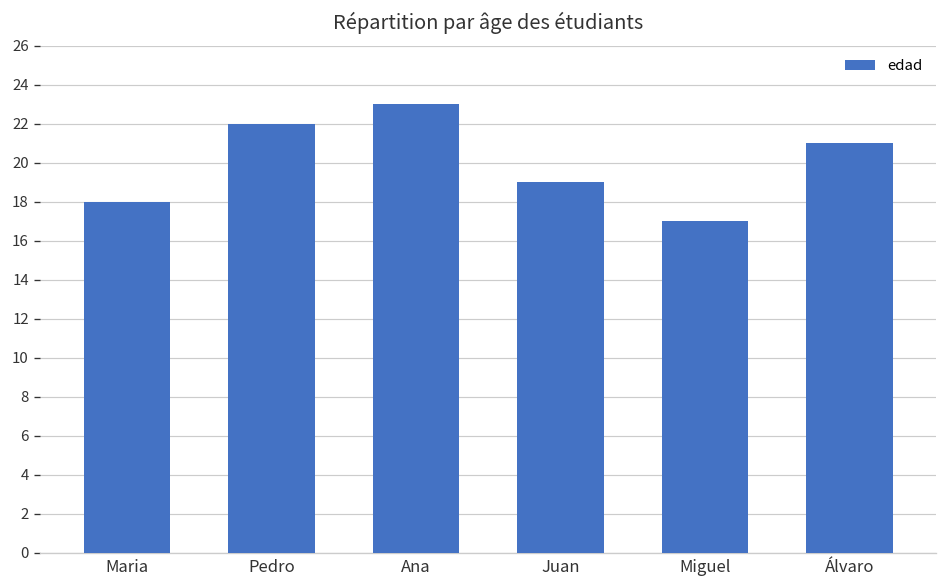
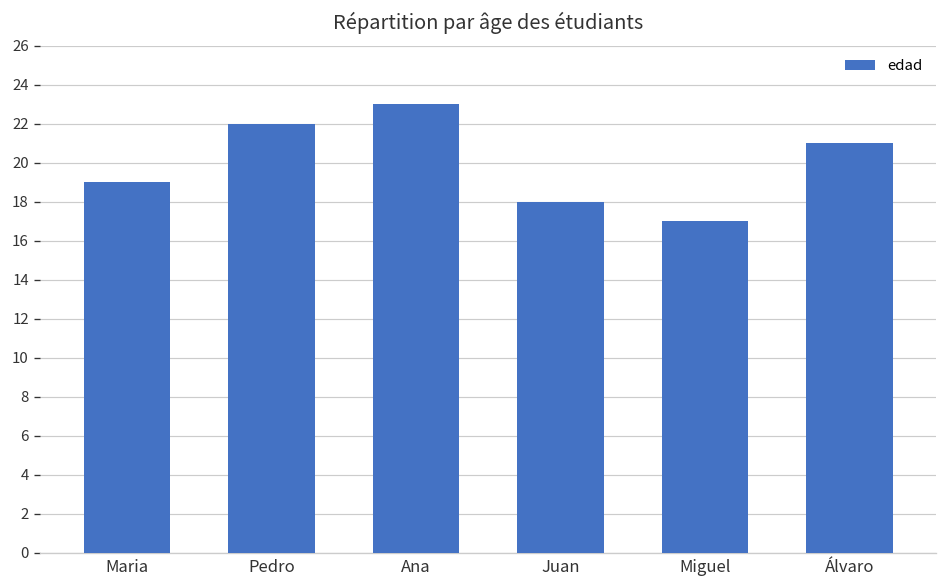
  {
-   "Maria": 18,
+   "Maria": 19,
    "Pedro": 22,
    "Ana": 23,
-   "Juan": 19,
+   "Juan": 18,
    "Miguel": 17,
    "Álvaro": 21
  }
